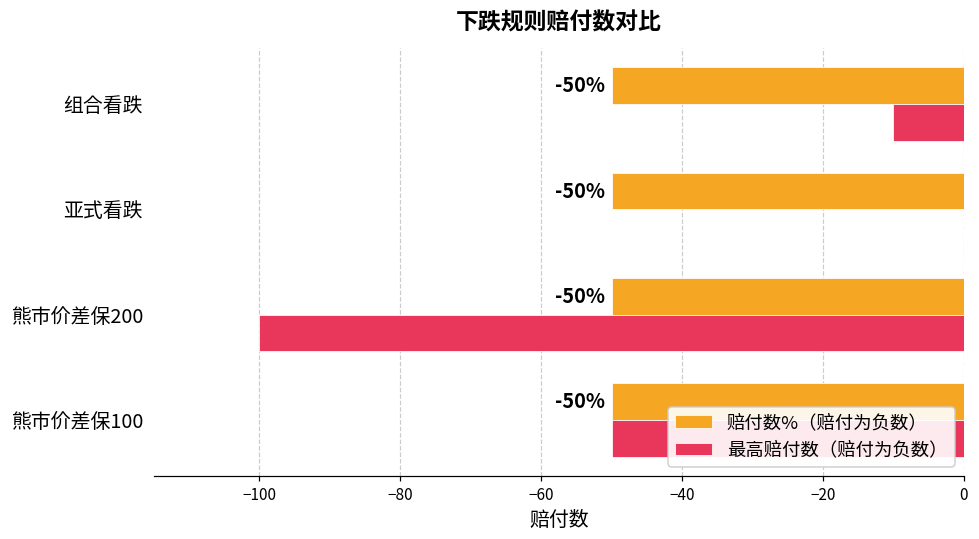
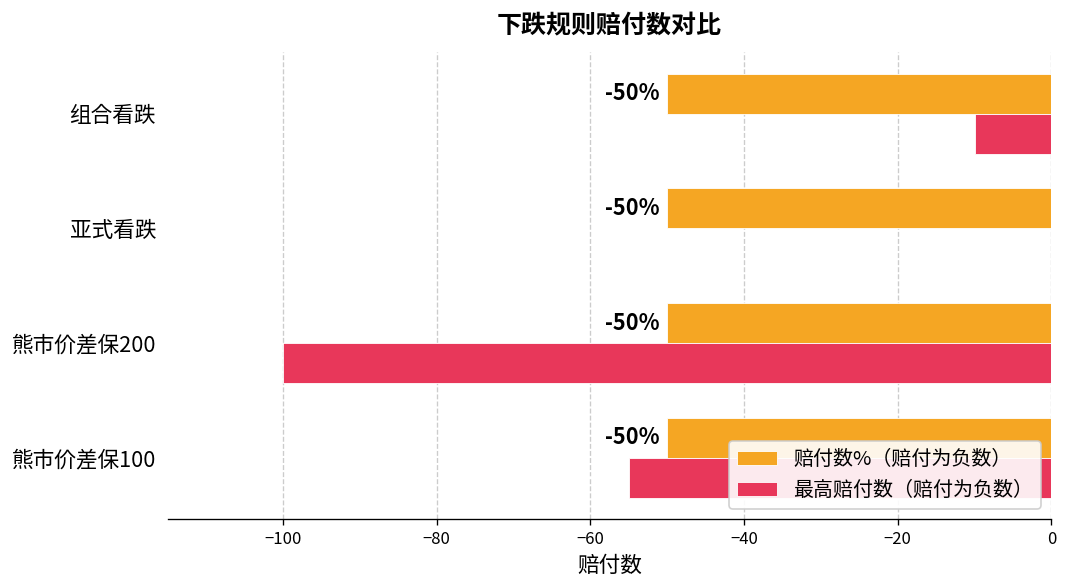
  {
    "赔付数%（赔付为负数）": {
      "组合看跌": "-50%",
      "亚式看跌": "-50%",
      "熊市价差保200": "-50%",
      "熊市价差保100": "-50%"
    },
    "最高赔付数（赔付为负数）": {
      "组合看跌": "-10",
      "亚式看跌": "0",
      "熊市价差保200": "-100",
-     "熊市价差保100": "-50"
+     "熊市价差保100": "-55"
    }
  }
